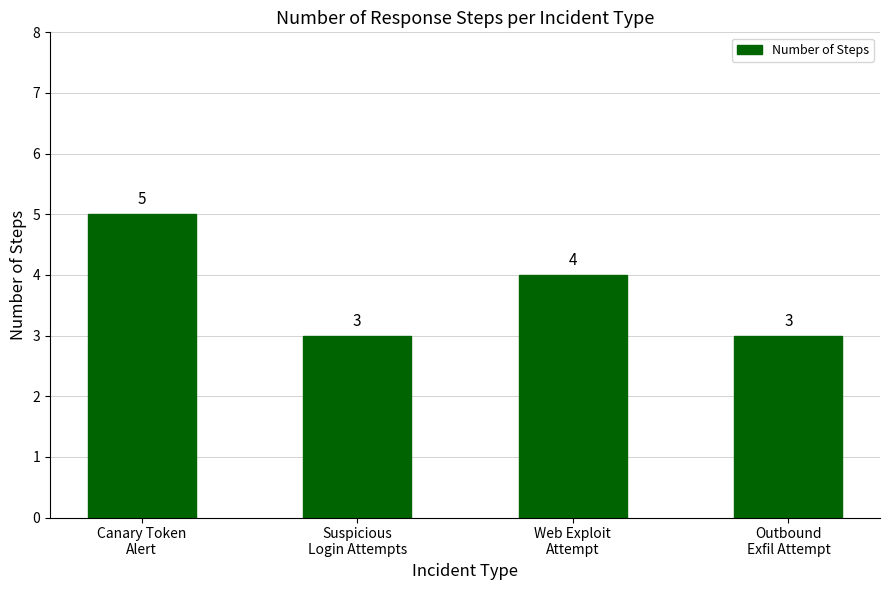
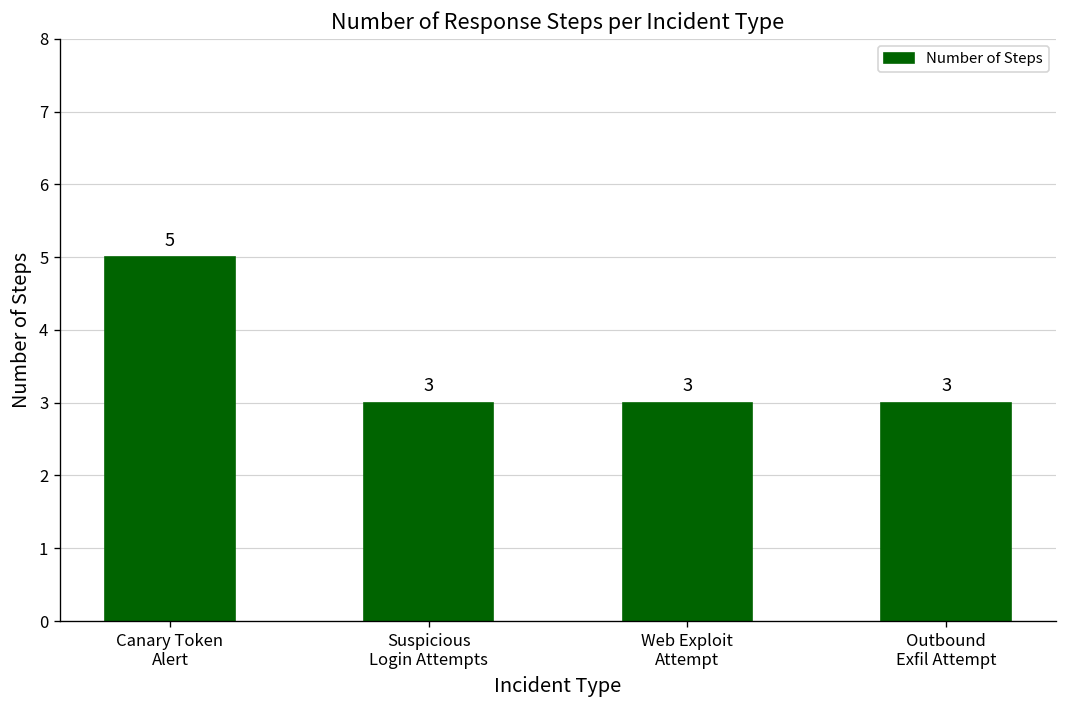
  {
    "Canary Token Alert": 5,
    "Suspicious Login Attempts": 3,
-   "Web Exploit Attempt": 4,
+   "Web Exploit Attempt": 3,
    "Outbound Exfil Attempt": 3
  }
